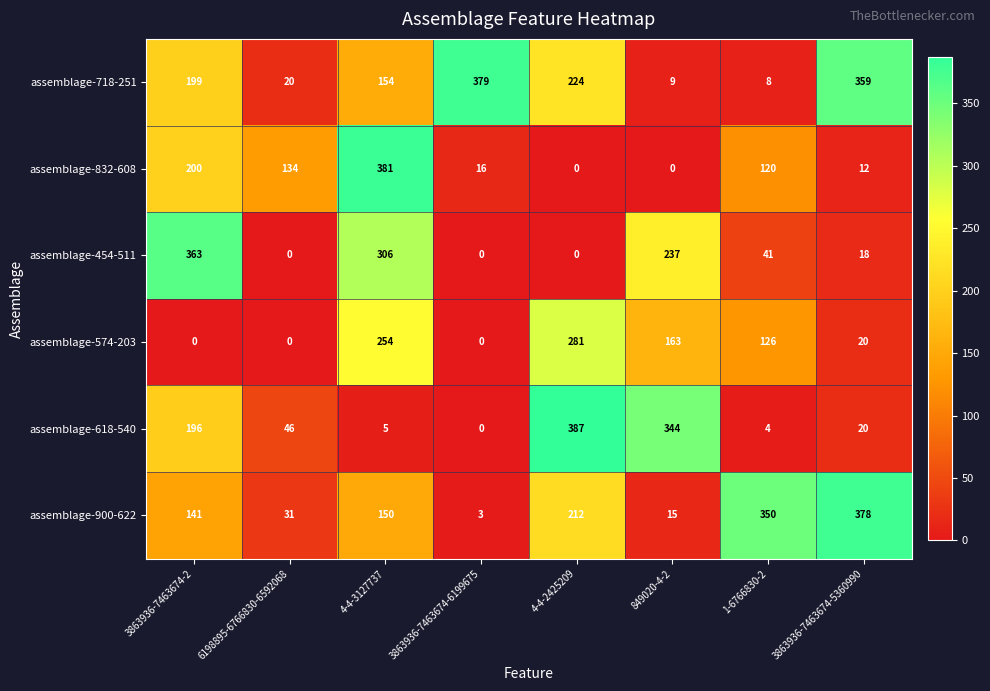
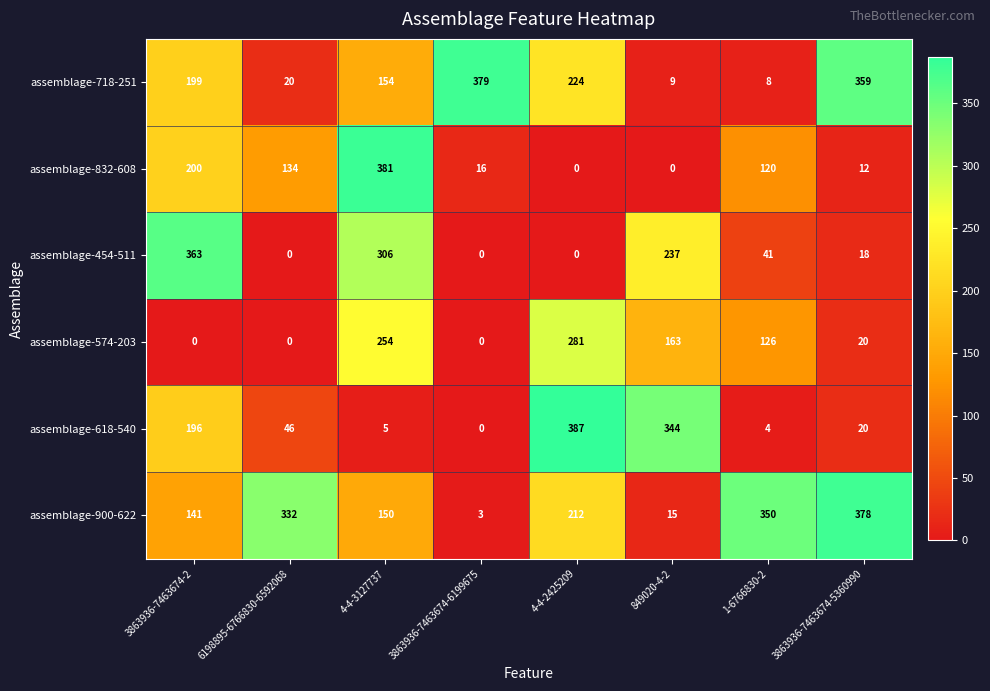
  {
    "assemblage-718-251": {
      "3863936-7463674-2": 199,
      "6198895-6766830-6592068": 20,
      "4-4-3127737": 154,
      "3863936-7463674-6199675": 379,
      "4-4-2425209": 224,
      "849020-4-2": 9,
      "1-6766830-2": 8,
      "3863936-7463674-5360990": 359
    },
    "assemblage-832-608": {
      "3863936-7463674-2": 200,
      "6198895-6766830-6592068": 134,
      "4-4-3127737": 381,
      "3863936-7463674-6199675": 16,
      "4-4-2425209": 0,
      "849020-4-2": 0,
      "1-6766830-2": 120,
      "3863936-7463674-5360990": 12
    },
    "assemblage-454-511": {
      "3863936-7463674-2": 363,
      "6198895-6766830-6592068": 0,
      "4-4-3127737": 306,
      "3863936-7463674-6199675": 0,
      "4-4-2425209": 0,
      "849020-4-2": 237,
      "1-6766830-2": 41,
      "3863936-7463674-5360990": 18
    },
    "assemblage-574-203": {
      "3863936-7463674-2": 0,
      "6198895-6766830-6592068": 0,
      "4-4-3127737": 254,
      "3863936-7463674-6199675": 0,
      "4-4-2425209": 281,
      "849020-4-2": 163,
      "1-6766830-2": 126,
      "3863936-7463674-5360990": 20
    },
    "assemblage-618-540": {
      "3863936-7463674-2": 196,
      "6198895-6766830-6592068": 46,
      "4-4-3127737": 5,
      "3863936-7463674-6199675": 0,
      "4-4-2425209": 387,
      "849020-4-2": 344,
      "1-6766830-2": 4,
      "3863936-7463674-5360990": 20
    },
    "assemblage-900-622": {
      "3863936-7463674-2": 141,
-     "6198895-6766830-6592068": 31,
+     "6198895-6766830-6592068": 332,
      "4-4-3127737": 150,
      "3863936-7463674-6199675": 3,
      "4-4-2425209": 212,
      "849020-4-2": 15,
      "1-6766830-2": 350,
      "3863936-7463674-5360990": 378
    }
  }
